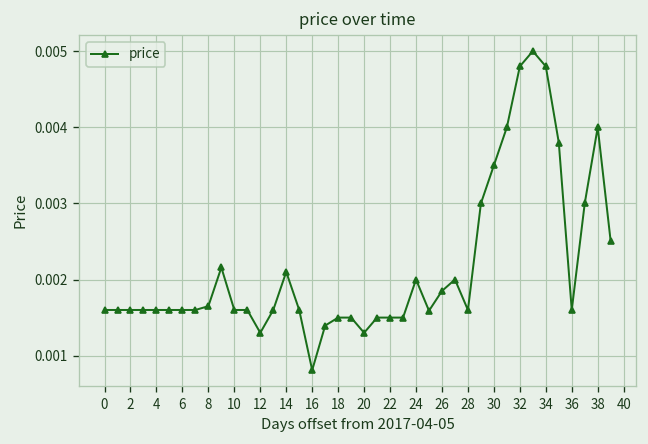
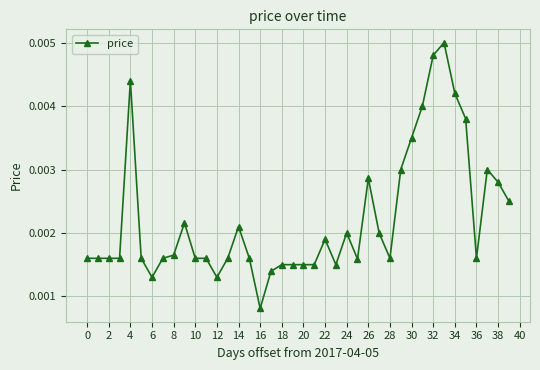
  {
    "0": 0.0016,
    "2": 0.0016,
-   "4": 0.0016,
-   "6": 0.0016,
+   "4": 0.0044,
+   "6": 0.0013,
    "8": 0.0017,
    "10": 0.0016,
    "12": 0.0013,
    "14": 0.0021,
    "16": 0.0008,
    "18": 0.0015,
-   "20": 0.0013,
-   "22": 0.0015,
+   "20": 0.0015,
+   "22": 0.0019,
    "24": 0.0020,
-   "26": 0.0019,
+   "26": 0.0029,
    "28": 0.0016,
    "30": 0.0035,
    "32": 0.0048,
-   "34": 0.0048,
+   "34": 0.0042,
    "36": 0.0016,
-   "38": 0.0040
+   "38": 0.0028
  }
